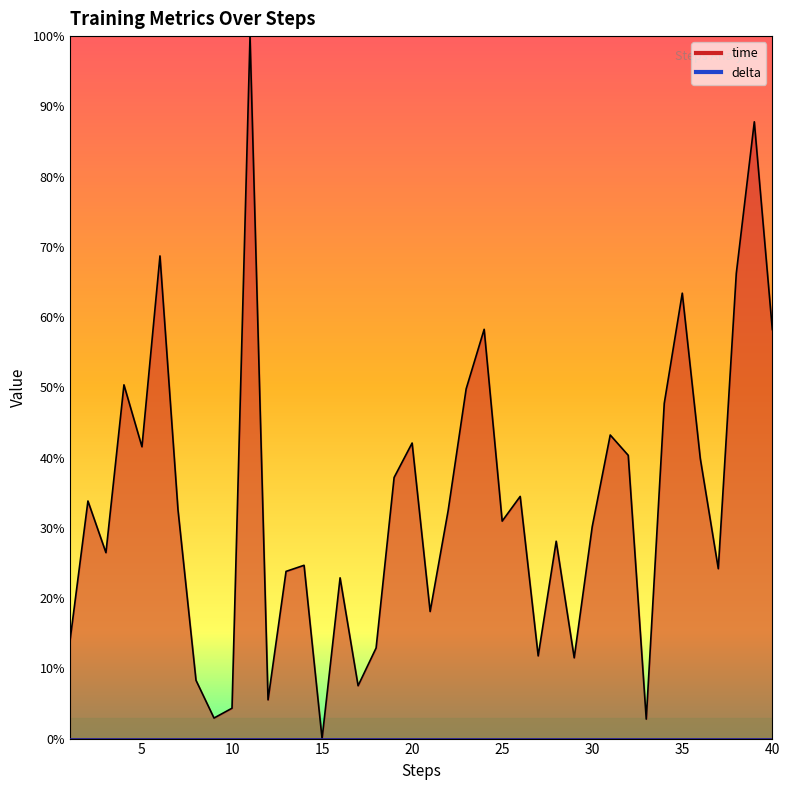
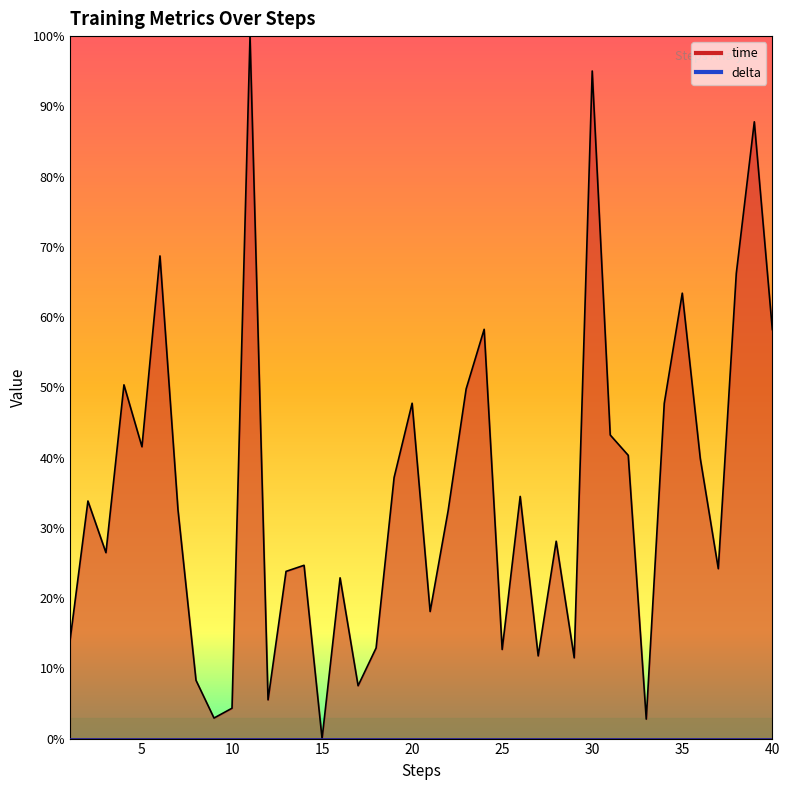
  {
    "time": {
      "5": "42%",
      "10": "4%",
-     "20": "42%",
-     "25": "31%",
-     "30": "30%",
+     "20": "48%",
+     "25": "13%",
+     "30": "95%",
      "35": "63%",
      "40": "58%"
    }
  }
